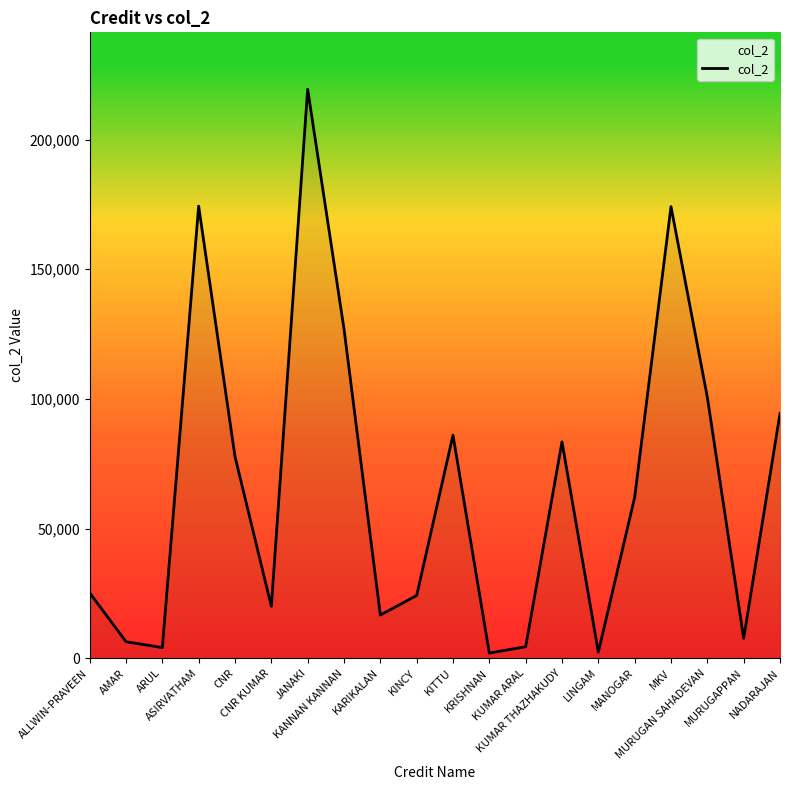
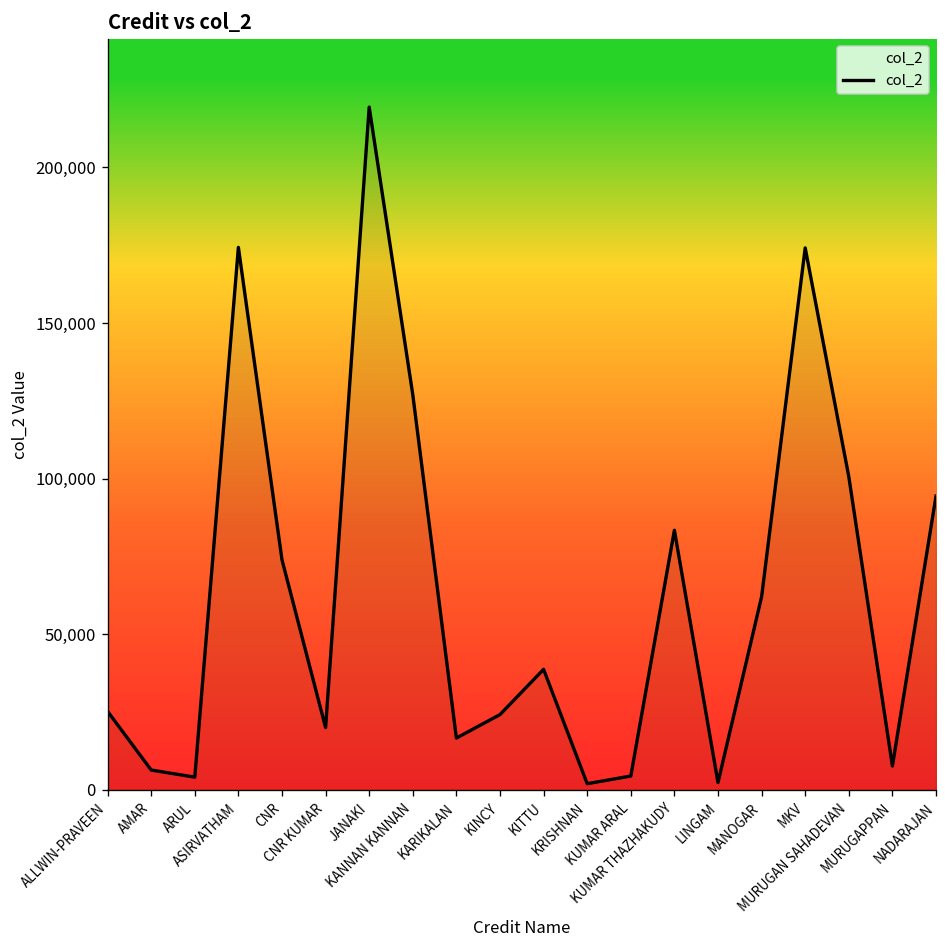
  {
    "ALLWIN-PRAVEEN": "25,000",
    "AMAR": "6,000",
    "ARUL": "4,000",
    "ASIRVATHAM": "174,000",
-   "CNR": "78,000",
+   "CNR": "74,000",
    "CNR KUMAR": "20,000",
    "JANAKI": "219,000",
    "KANNAN KANNAN": "127,000",
    "KARIKALAN": "17,000",
    "KINCY": "24,000",
-   "KITTU": "86,000",
+   "KITTU": "39,000",
    "KRISHNAN": "2,000",
    "KUMAR ARAL": "4,000",
    "KUMAR THAZHAKUDY": "83,000",
    "LINGAM": "2,000",
    "MANOGAR": "62,000",
    "MKV": "174,000",
    "MURUGAN SAHADEVAN": "101,000",
    "MURUGAPPAN": "8,000",
    "NADARAJAN": "94,000"
  }
